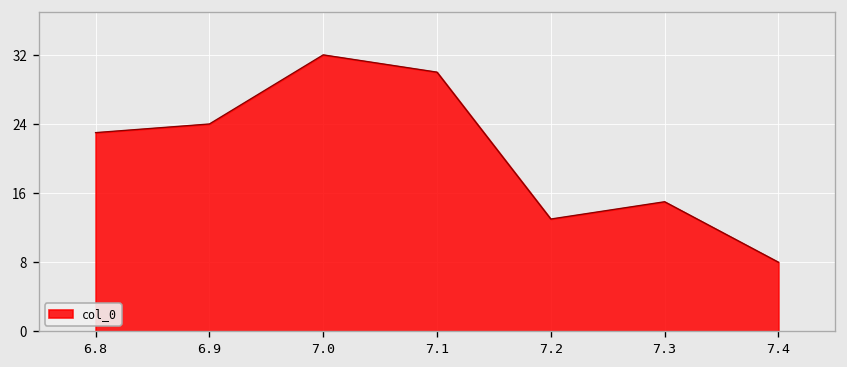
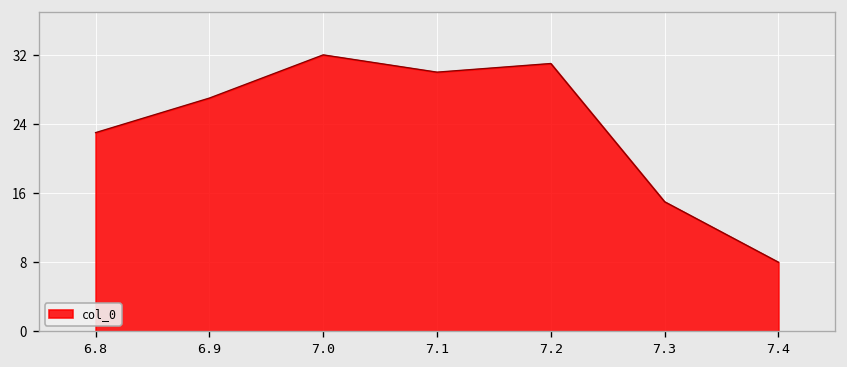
  {
    "6.8": 23,
-   "6.9": 24,
+   "6.9": 27,
    "7.0": 32,
    "7.1": 30,
-   "7.2": 13,
+   "7.2": 31,
    "7.3": 15,
    "7.4": 8
  }
